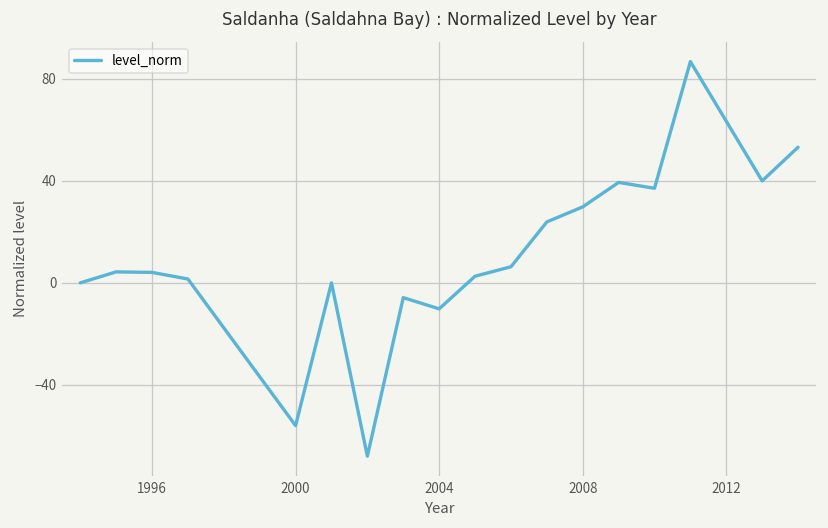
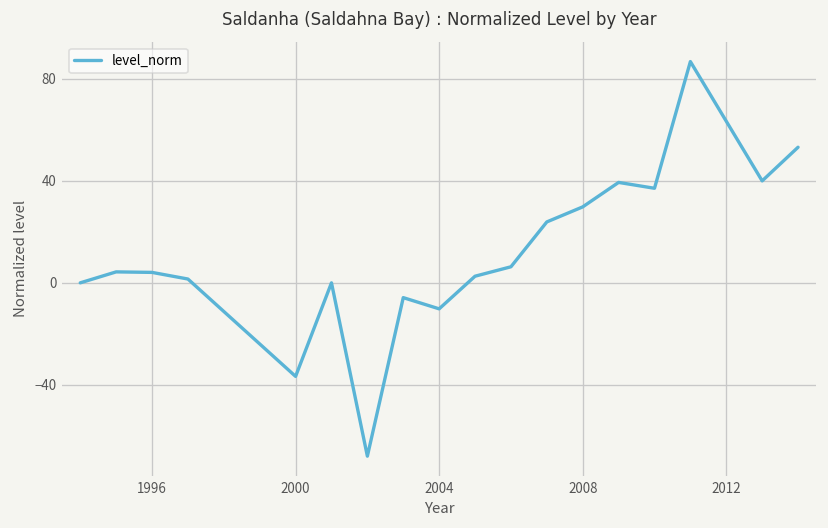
  {
    "1996": 4,
-   "2000": -56,
+   "2000": -37,
    "2004": -10,
    "2008": 30
  }
